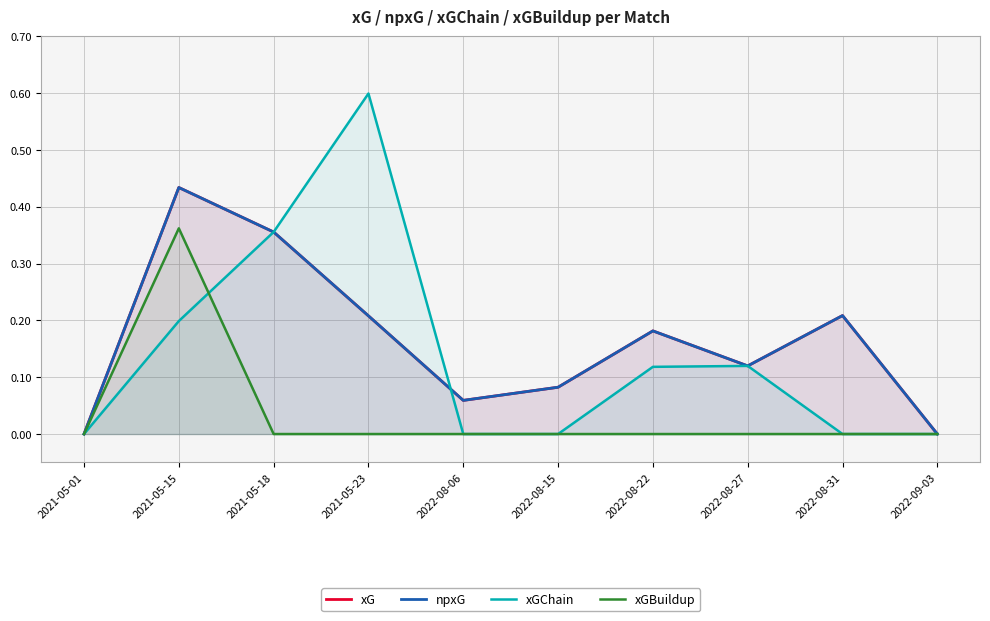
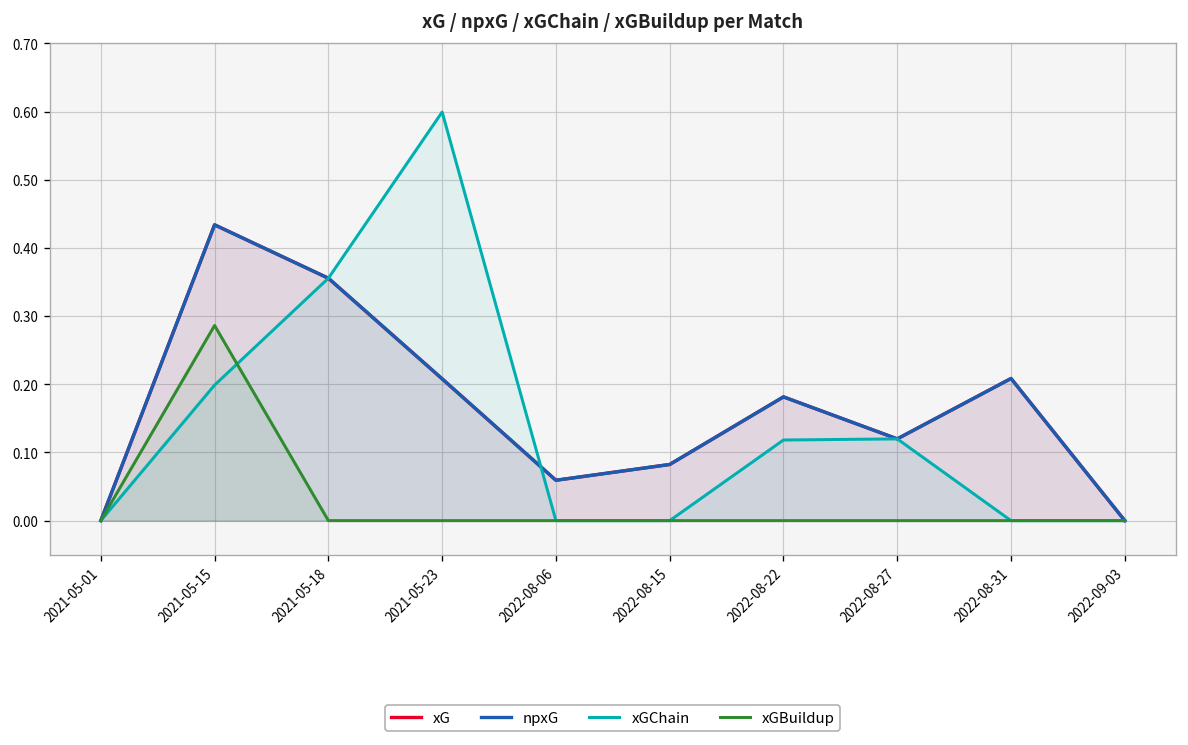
  {
    "xGChain": {
      "2021-05-15": 0.20,
      "2021-05-23": 0.60,
      "2022-08-22": 0.12
    },
    "xGBuildup": {
-     "2021-05-15": 0.36,
+     "2021-05-15": 0.29,
      "2021-05-18": 0.00,
      "2021-05-23": 0.00,
      "2022-08-22": 0.00,
      "2022-08-27": 0.00
    }
  }
